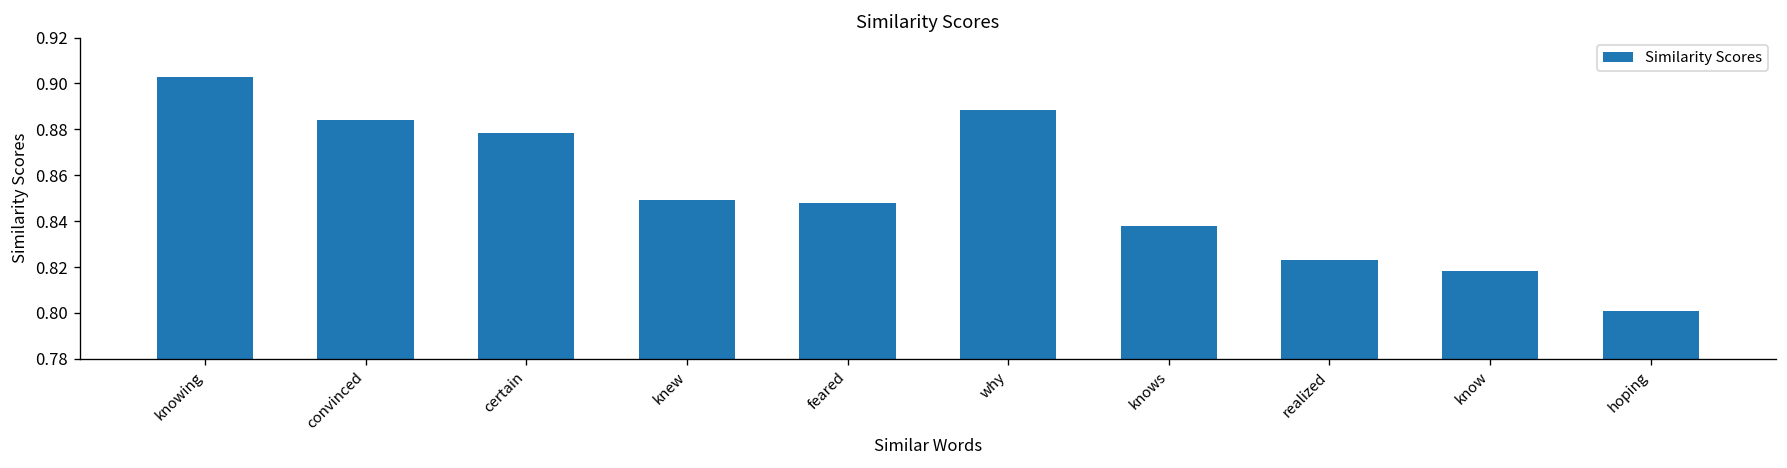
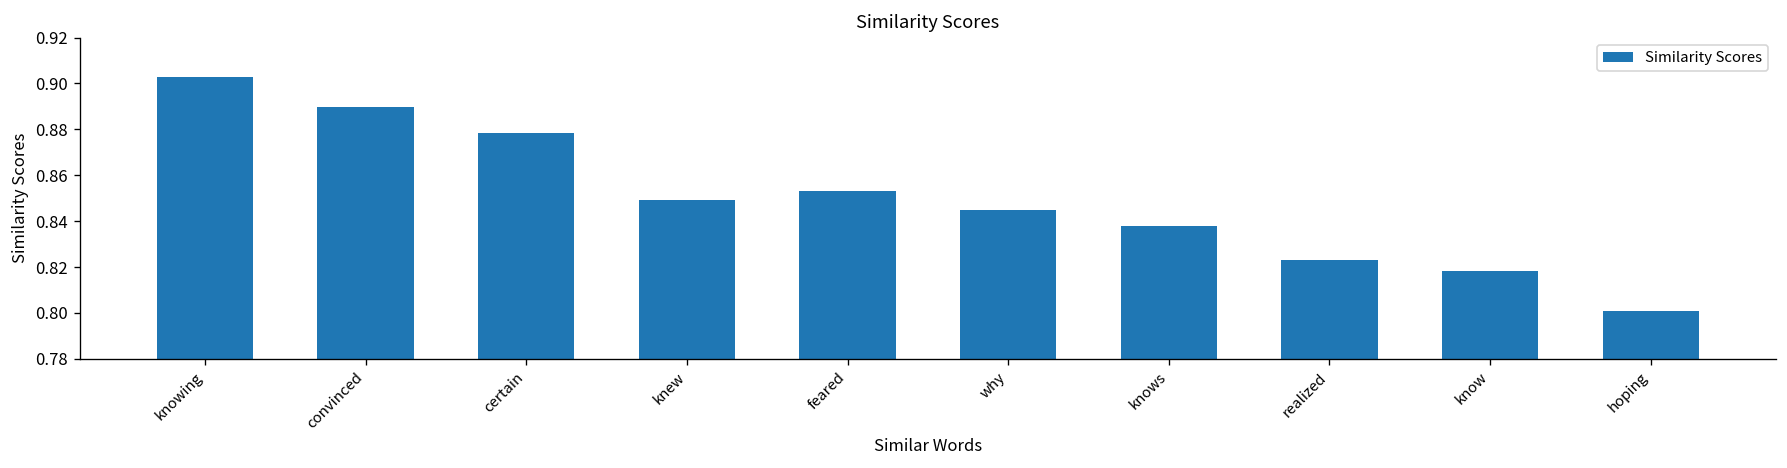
  {
    "knowing": 0.903,
-   "convinced": 0.884,
+   "convinced": 0.890,
    "certain": 0.878,
    "knew": 0.849,
-   "feared": 0.848,
-   "why": 0.888,
+   "feared": 0.853,
+   "why": 0.845,
    "knows": 0.838,
    "realized": 0.823,
    "know": 0.818,
    "hoping": 0.801
  }
